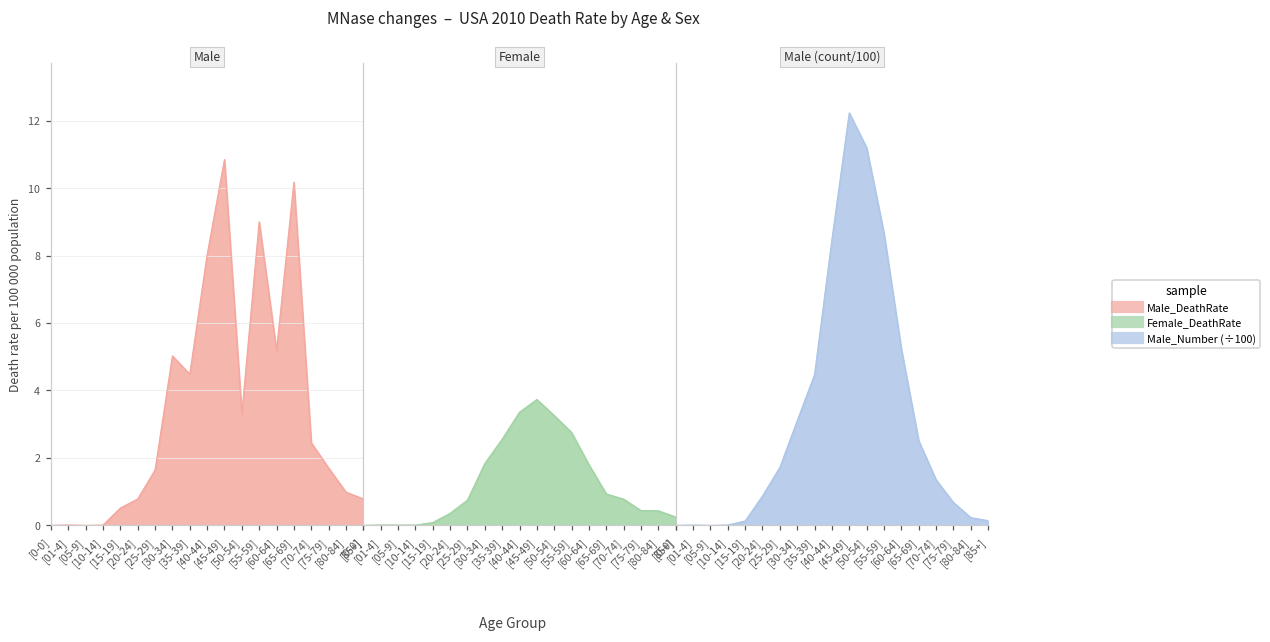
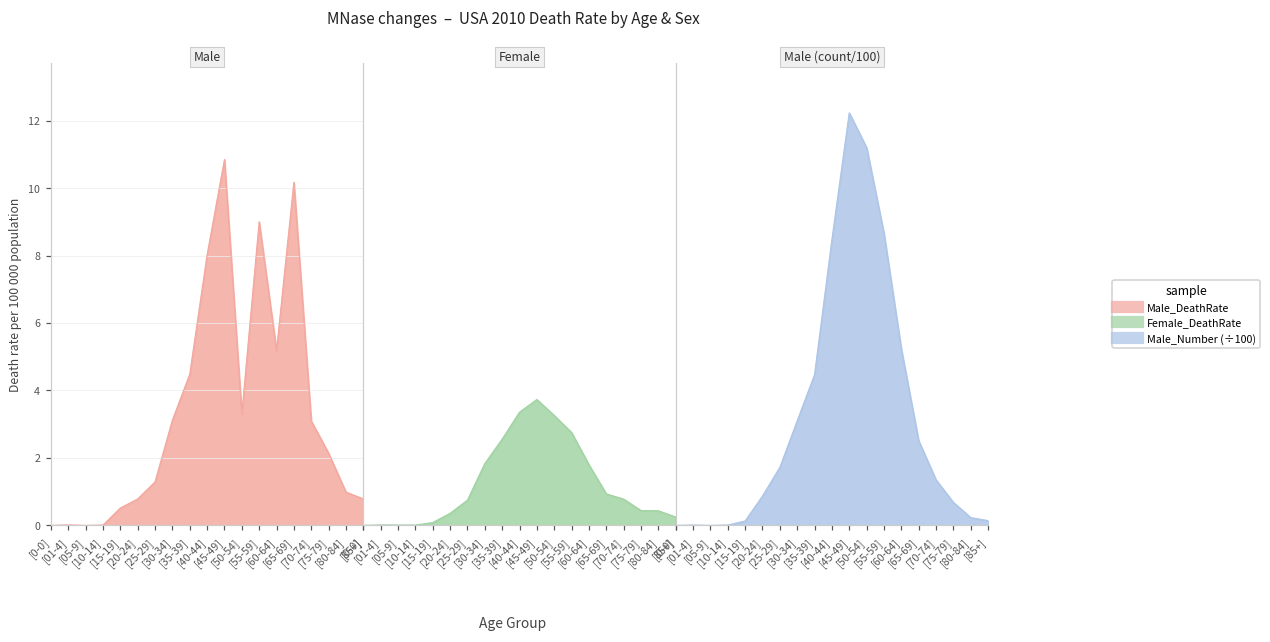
  {
    "Male": {
      "[0-0]": 0.0,
      "[01-4]": 0.0,
      "[05-9]": 0.0,
      "[10-14]": 0.0,
      "[15-19]": 0.5,
      "[20-24]": 0.8,
-     "[25-29]": 1.6,
-     "[30-34]": 5.0,
+     "[25-29]": 1.3,
+     "[30-34]": 3.1,
      "[35-39]": 4.5,
      "[40-44]": 8.0,
      "[45-49]": 10.8,
      "[50-54]": 3.3,
      "[55-59]": 9.0,
      "[60-64]": 5.2,
      "[65-69]": 10.2,
-     "[70-74]": 2.5,
-     "[75-79]": 1.7,
+     "[70-74]": 3.1,
+     "[75-79]": 2.1,
      "[80-84]": 1.0,
      "[85+]": 0.8
    }
  }
